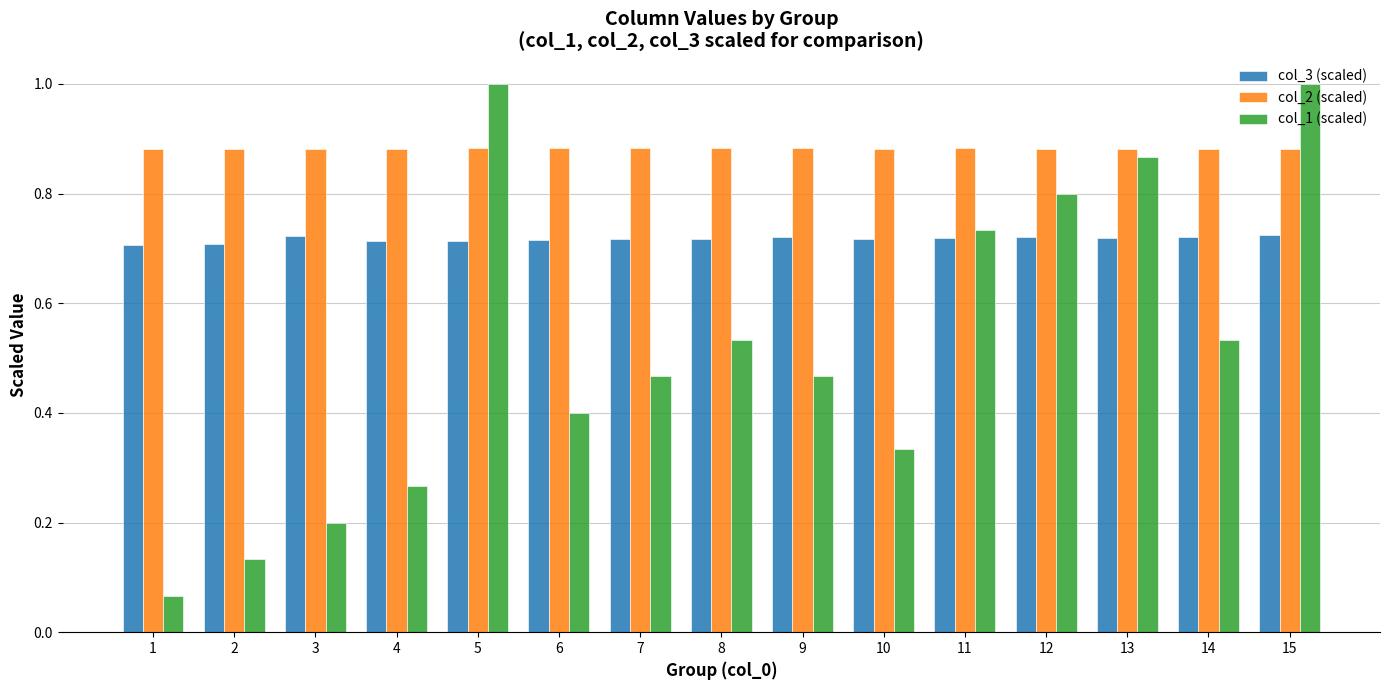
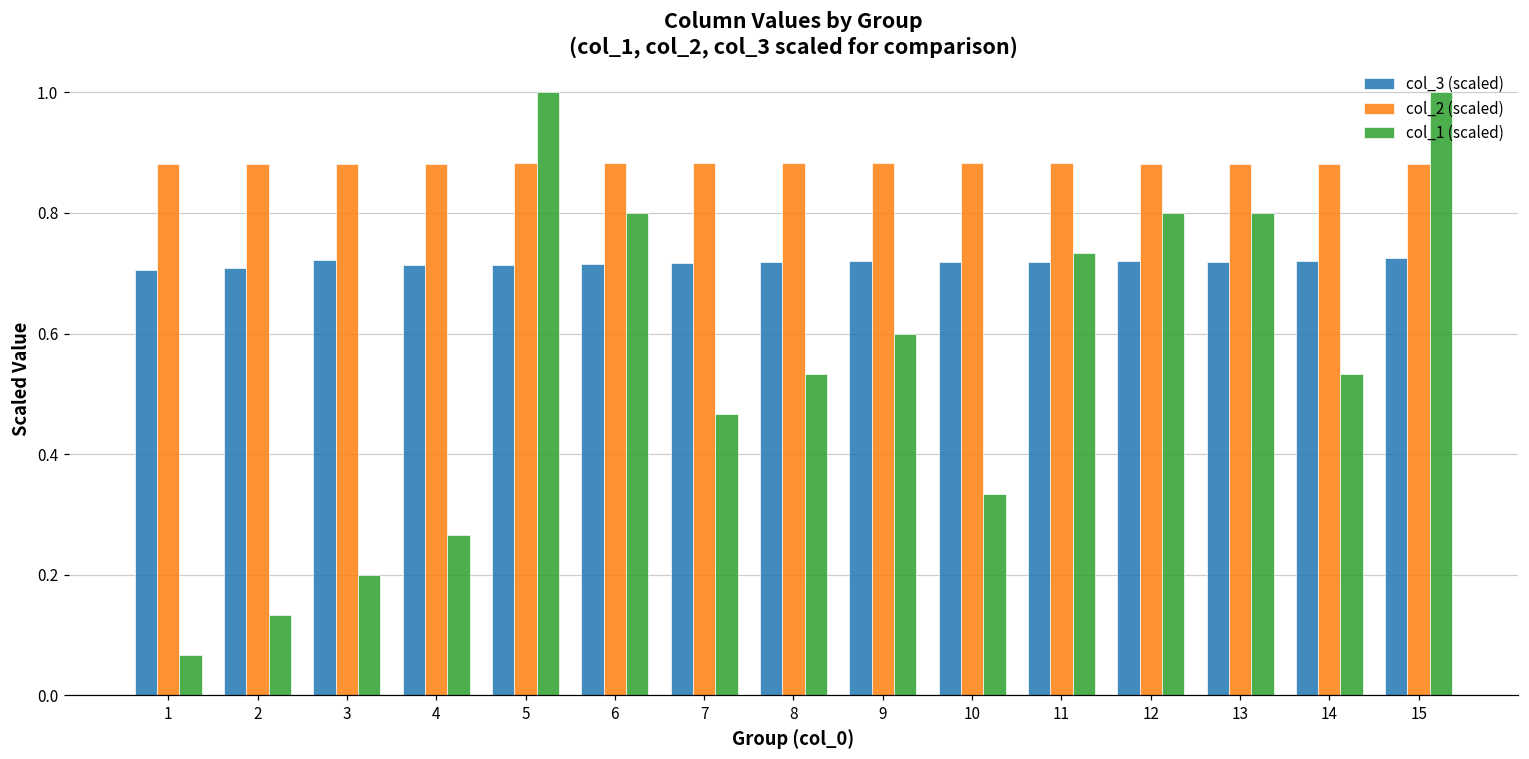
  {
    "col_3 (scaled)": {
      "1": 0.71,
      "2": 0.71,
      "3": 0.72,
      "4": 0.71,
      "5": 0.71,
      "6": 0.71,
      "7": 0.72,
      "8": 0.72,
      "9": 0.72,
      "10": 0.72,
      "11": 0.72,
      "12": 0.72,
      "13": 0.72,
      "14": 0.72,
      "15": 0.72
    },
    "col_2 (scaled)": {
      "1": 0.88,
      "2": 0.88,
      "3": 0.88,
      "4": 0.88,
      "5": 0.88,
      "6": 0.88,
      "7": 0.88,
      "8": 0.88,
      "9": 0.88,
      "10": 0.88,
      "11": 0.88,
      "12": 0.88,
      "13": 0.88,
      "14": 0.88,
      "15": 0.88
    },
    "col_1 (scaled)": {
      "1": 0.07,
      "2": 0.13,
      "3": 0.20,
      "4": 0.27,
      "5": 1.00,
-     "6": 0.40,
+     "6": 0.80,
      "7": 0.47,
      "8": 0.53,
-     "9": 0.47,
+     "9": 0.60,
      "10": 0.33,
      "11": 0.73,
      "12": 0.80,
-     "13": 0.87,
+     "13": 0.80,
      "14": 0.53,
      "15": 1.00
    }
  }
